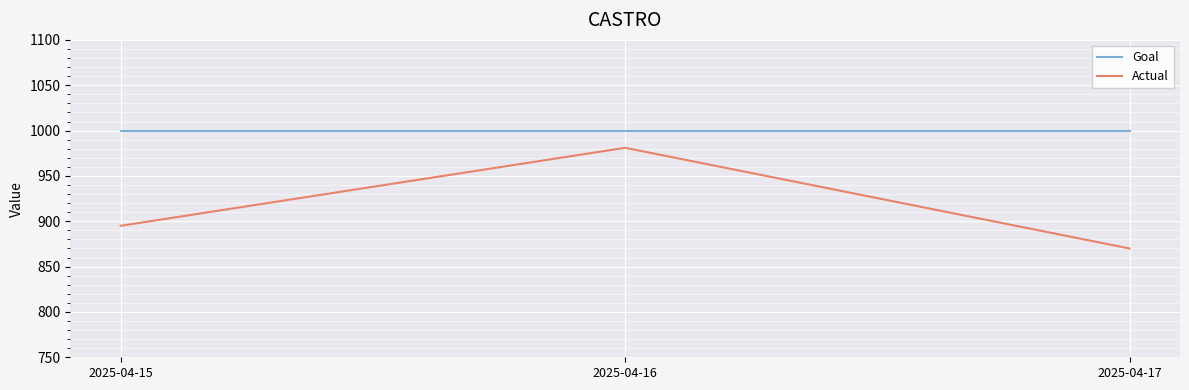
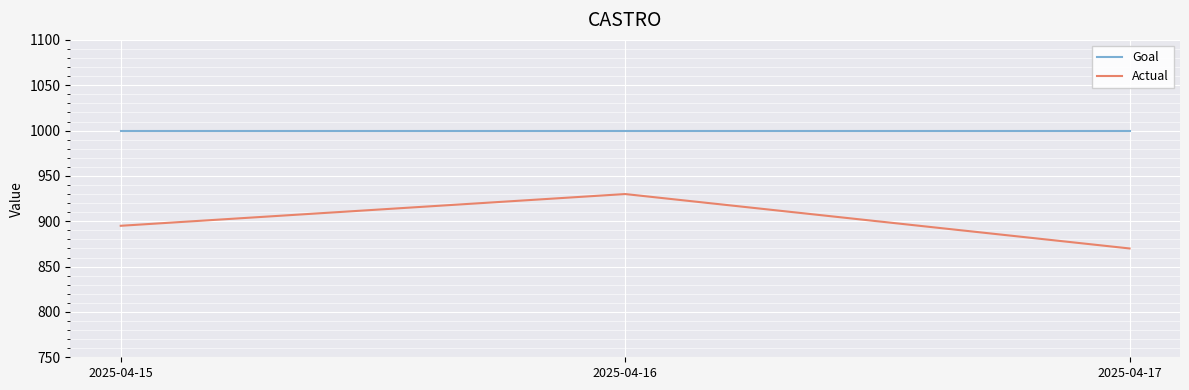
  {
    "Goal": {
      "2025-04-15": 1000,
      "2025-04-16": 1000,
      "2025-04-17": 1000
    },
    "Actual": {
      "2025-04-15": 900,
-     "2025-04-16": 980,
+     "2025-04-16": 930,
      "2025-04-17": 870
    }
  }
